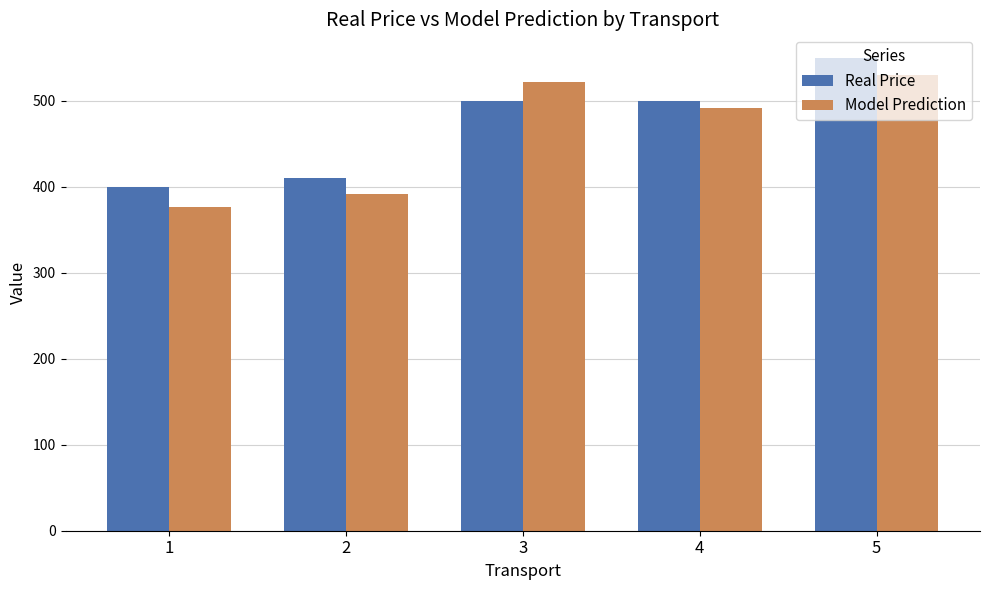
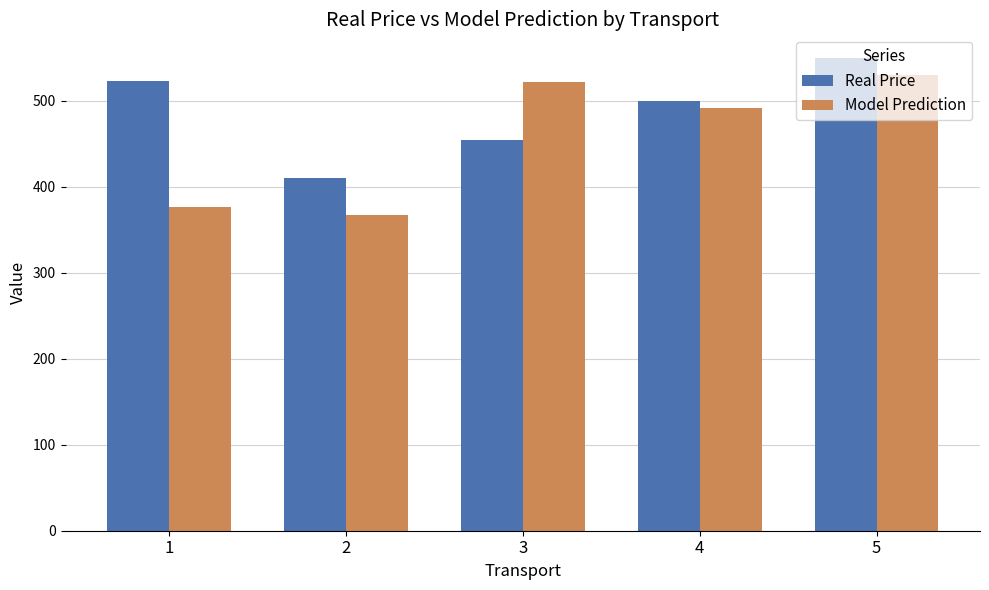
  {
    "Real Price": {
-     "1": 400,
+     "1": 520,
      "2": 410,
-     "3": 500,
+     "3": 450,
      "4": 500
    },
    "Model Prediction": {
      "1": 380,
-     "2": 390,
+     "2": 370,
      "3": 520,
      "4": 490
    }
  }
